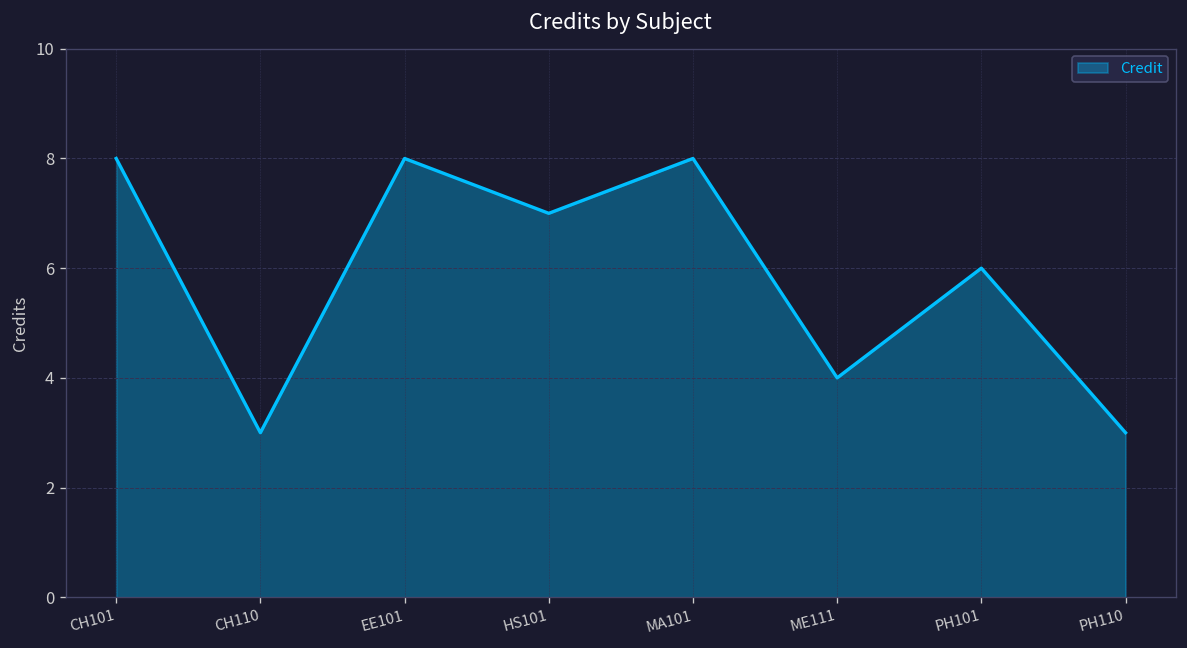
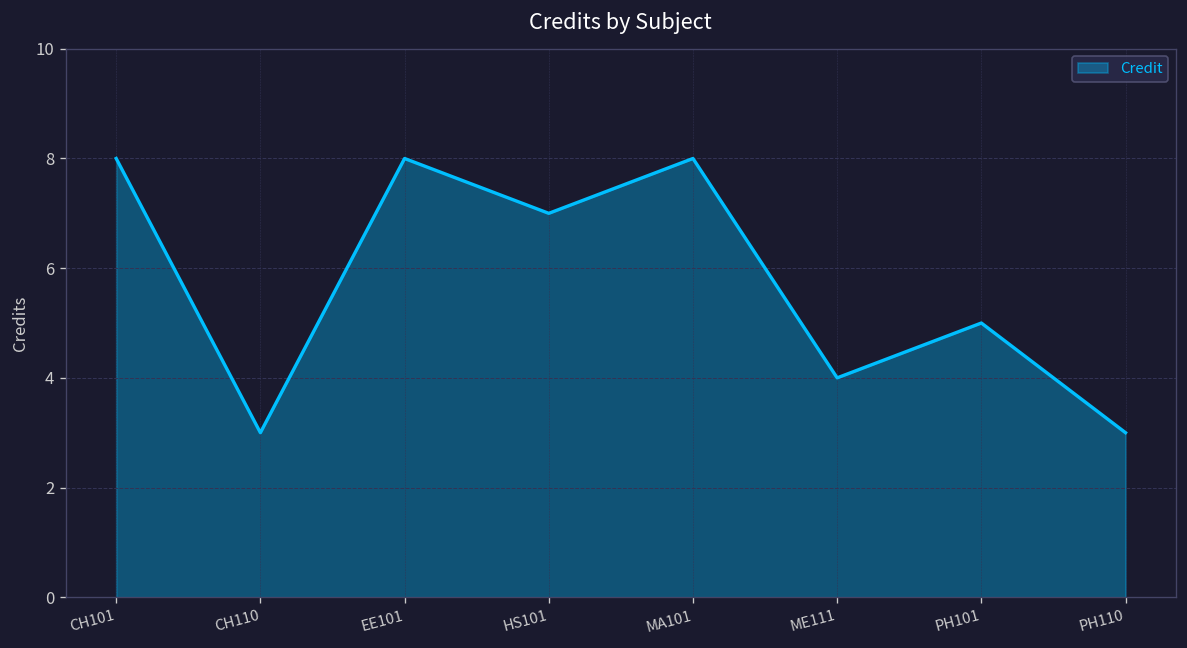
  {
    "CH101": 8,
    "CH110": 3,
    "EE101": 8,
    "HS101": 7,
    "MA101": 8,
    "ME111": 4,
-   "PH101": 6,
+   "PH101": 5,
    "PH110": 3
  }
